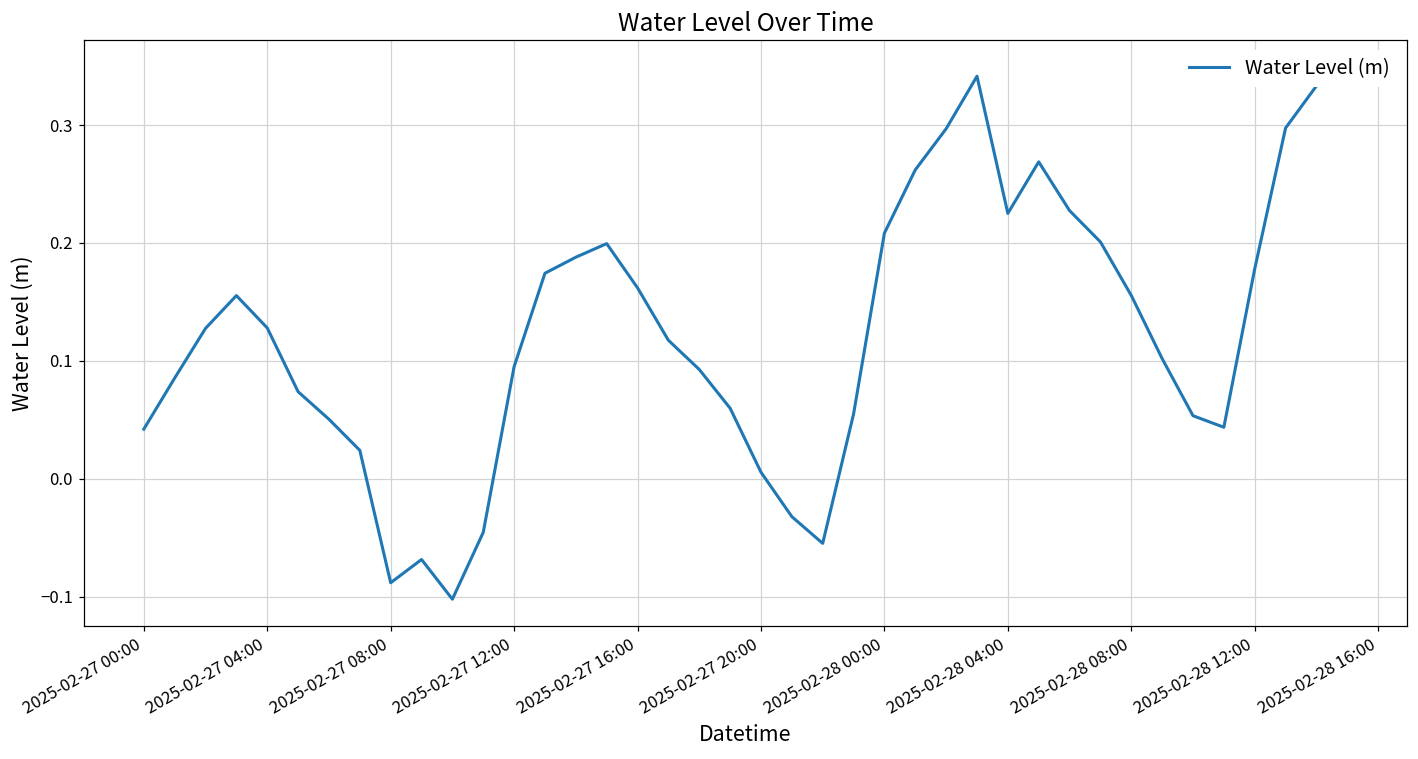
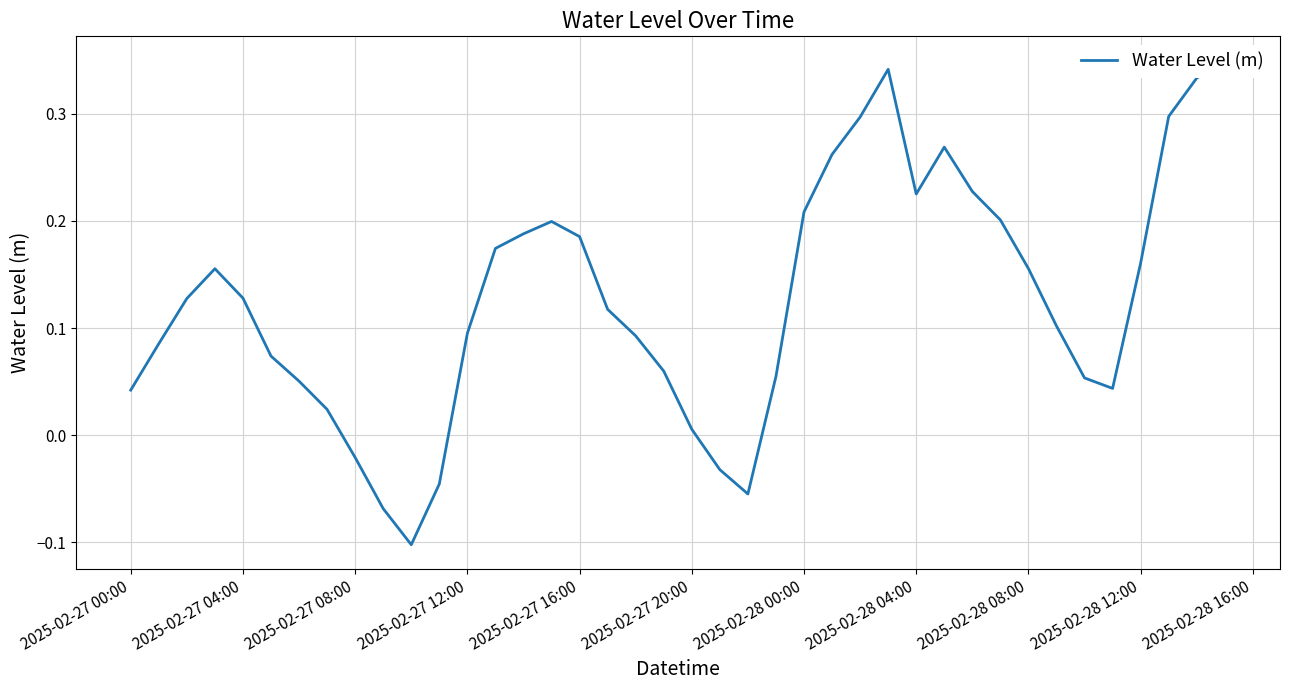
  {
    "2025-02-27 00:00": 0.042,
    "2025-02-27 04:00": 0.128,
-   "2025-02-27 08:00": -0.088,
+   "2025-02-27 08:00": -0.021,
    "2025-02-27 12:00": 0.095,
-   "2025-02-27 16:00": 0.162,
+   "2025-02-27 16:00": 0.185,
    "2025-02-27 20:00": 0.006,
    "2025-02-28 00:00": 0.208,
    "2025-02-28 04:00": 0.225,
    "2025-02-28 08:00": 0.155,
-   "2025-02-28 12:00": 0.178
+   "2025-02-28 12:00": 0.161
  }
